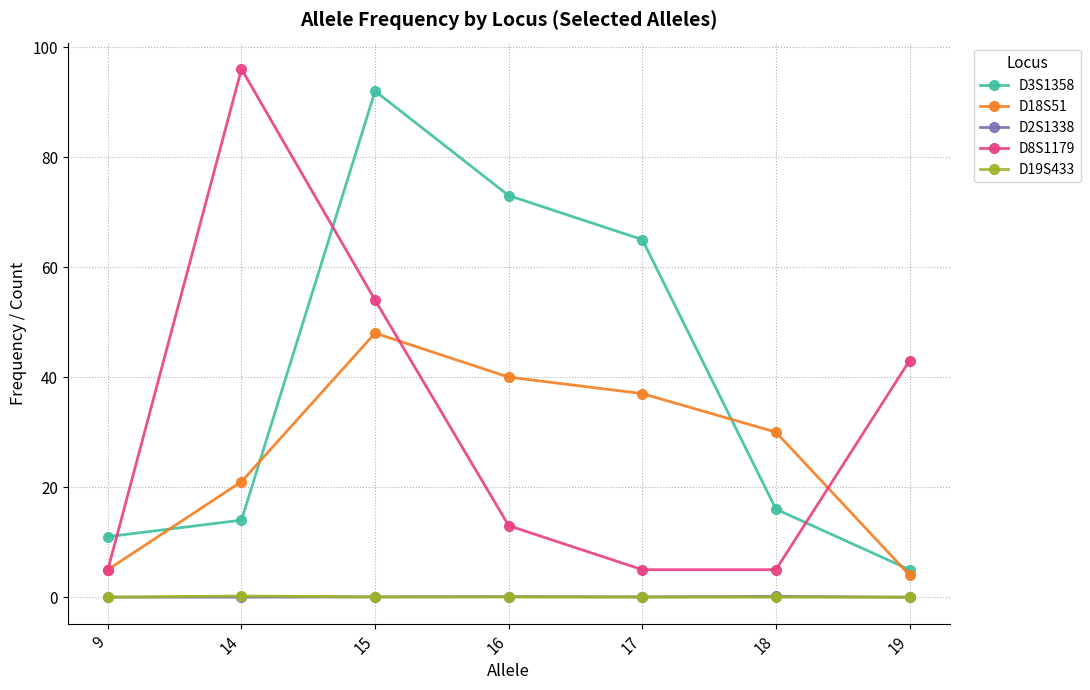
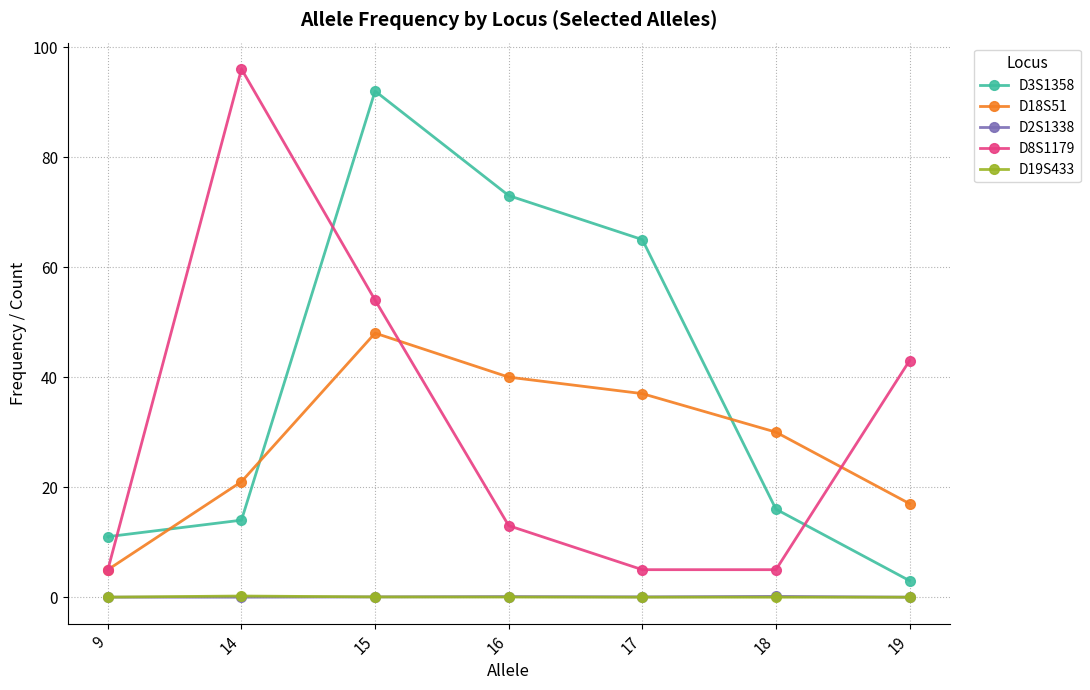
  {
    "D3S1358": {
      "9": 11,
      "14": 14,
      "15": 92,
      "16": 73,
      "17": 65,
      "18": 16,
-     "19": 5
+     "19": 3
    },
    "D18S51": {
      "14": 21,
      "15": 48,
      "16": 40,
      "17": 37,
      "18": 30,
-     "19": 4
+     "19": 17
    },
    "D8S1179": {
      "14": 96,
      "15": 54,
      "16": 13,
      "17": 5,
      "18": 5,
      "19": 43
    }
  }
